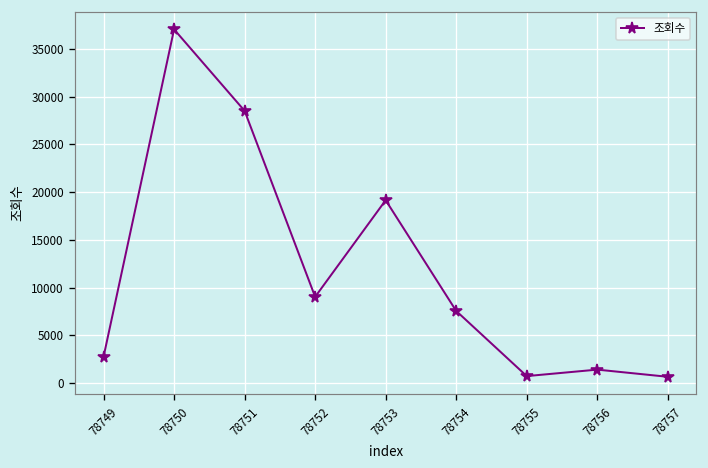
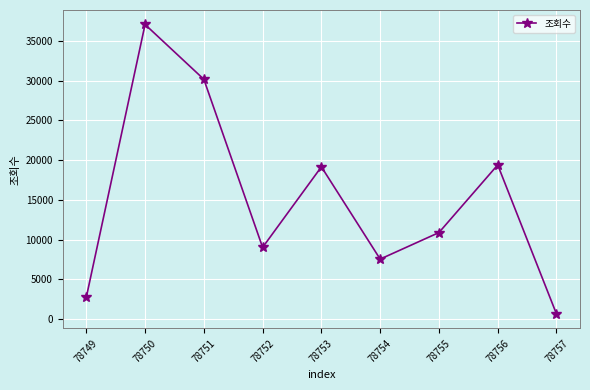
  {
    "78749": 3000,
    "78750": 37000,
-   "78751": 29000,
+   "78751": 30000,
    "78752": 9000,
    "78753": 19000,
    "78754": 8000,
-   "78755": 1000,
-   "78756": 1000,
+   "78755": 11000,
+   "78756": 19000,
    "78757": 1000
  }
